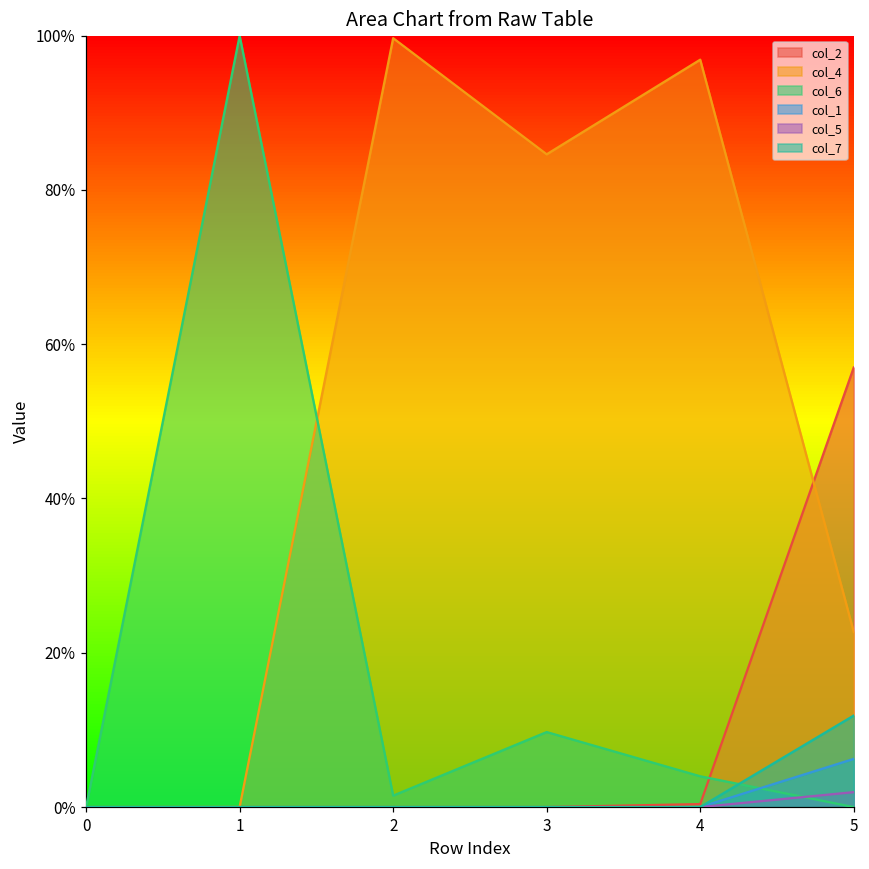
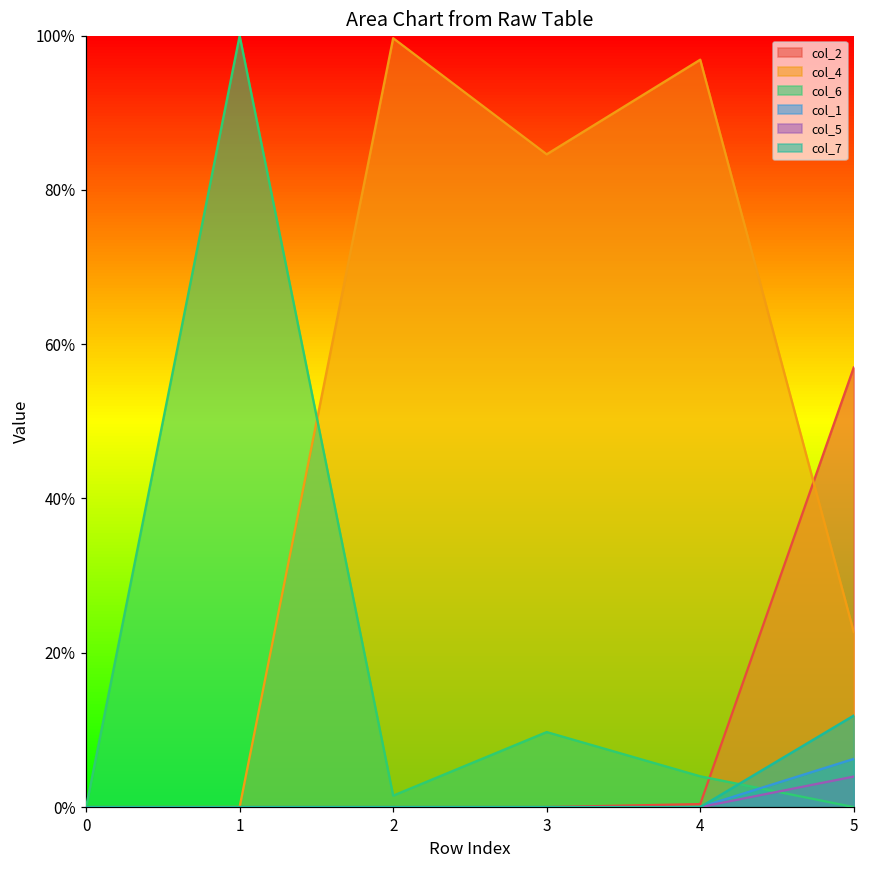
  {
    "col_2": {
      "4": "0%",
      "5": "57%"
    },
    "col_4": {
      "2": "100%",
      "3": "85%",
      "4": "97%",
      "5": "23%"
    },
    "col_1": {
      "5": "6%"
    },
    "col_5": {
-     "5": "2%"
+     "5": "4%"
    }
  }
